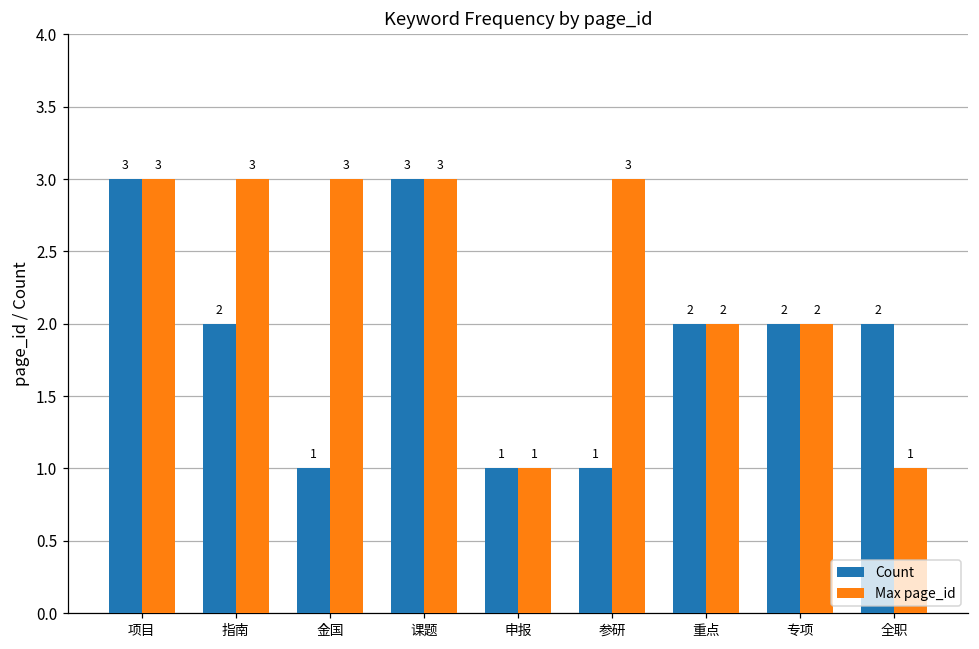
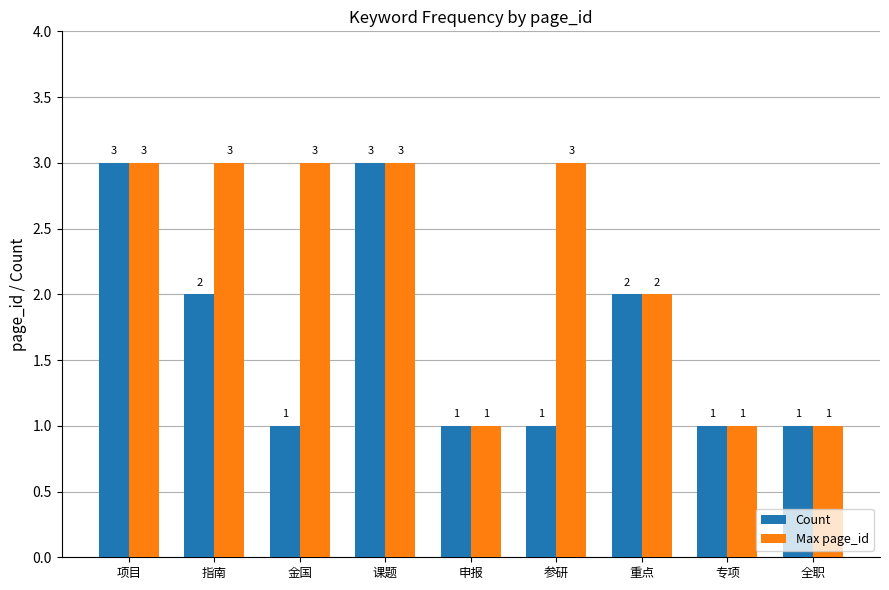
  {
    "Count": {
      "项目": 3,
      "指南": 2,
      "金国": 1,
      "课题": 3,
      "申报": 1,
      "参研": 1,
      "重点": 2,
-     "专项": 2,
-     "全职": 2
+     "专项": 1,
+     "全职": 1
    },
    "Max page_id": {
      "项目": 3,
      "指南": 3,
      "金国": 3,
      "课题": 3,
      "申报": 1,
      "参研": 3,
      "重点": 2,
-     "专项": 2,
+     "专项": 1,
      "全职": 1
    }
  }
